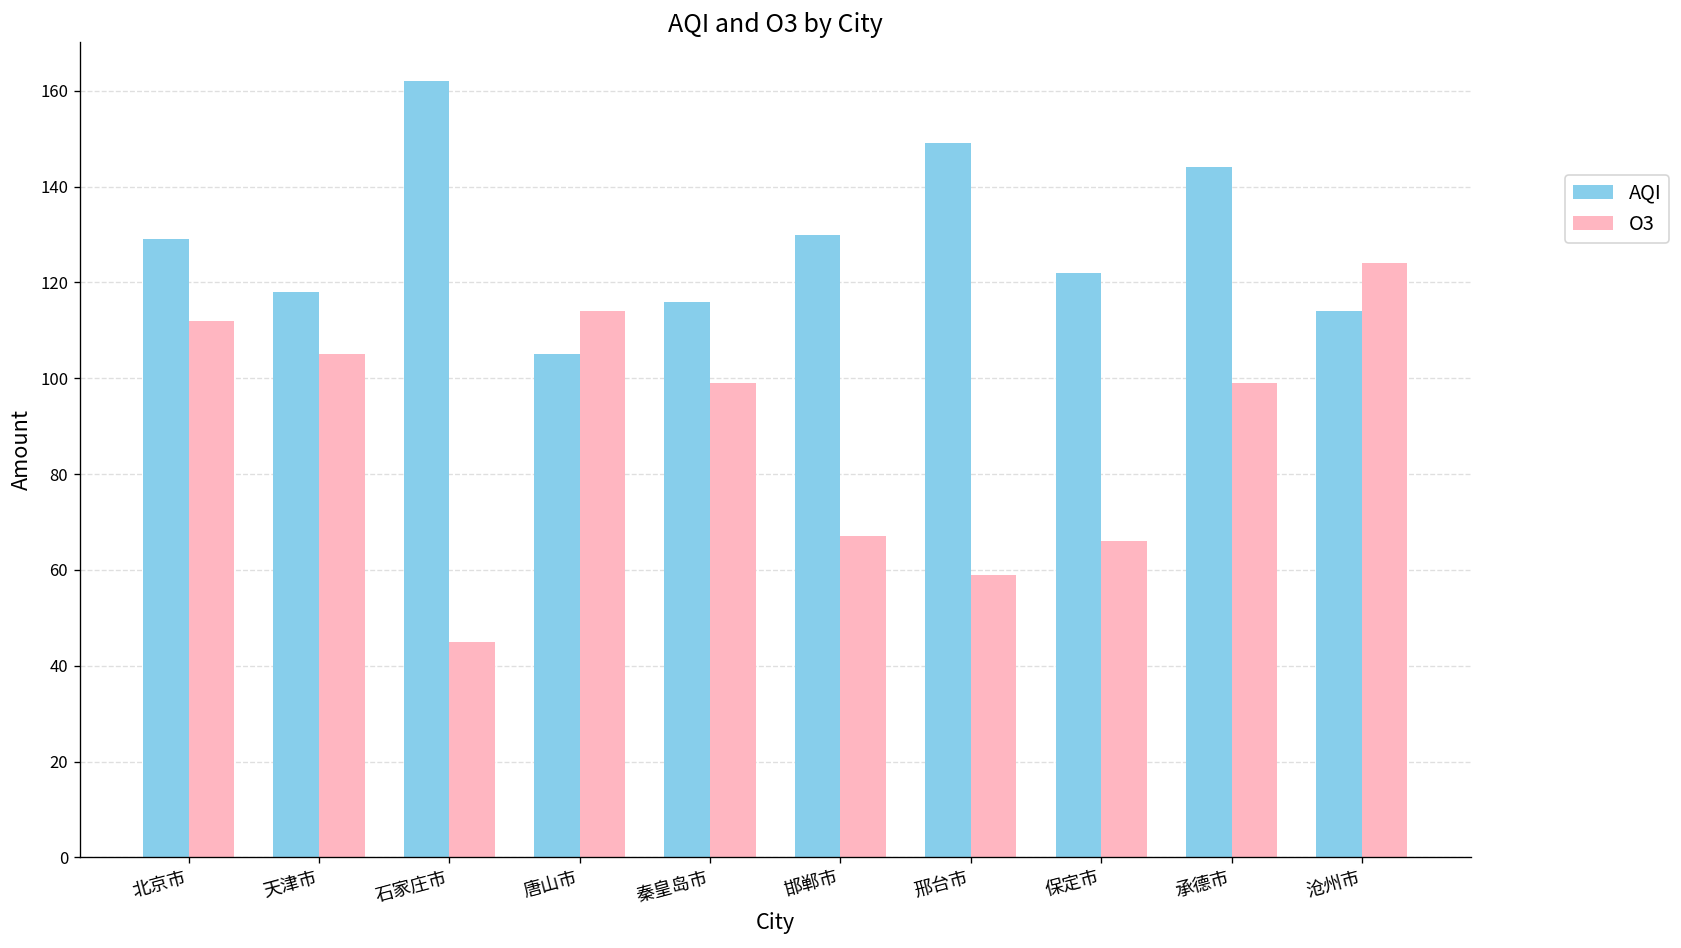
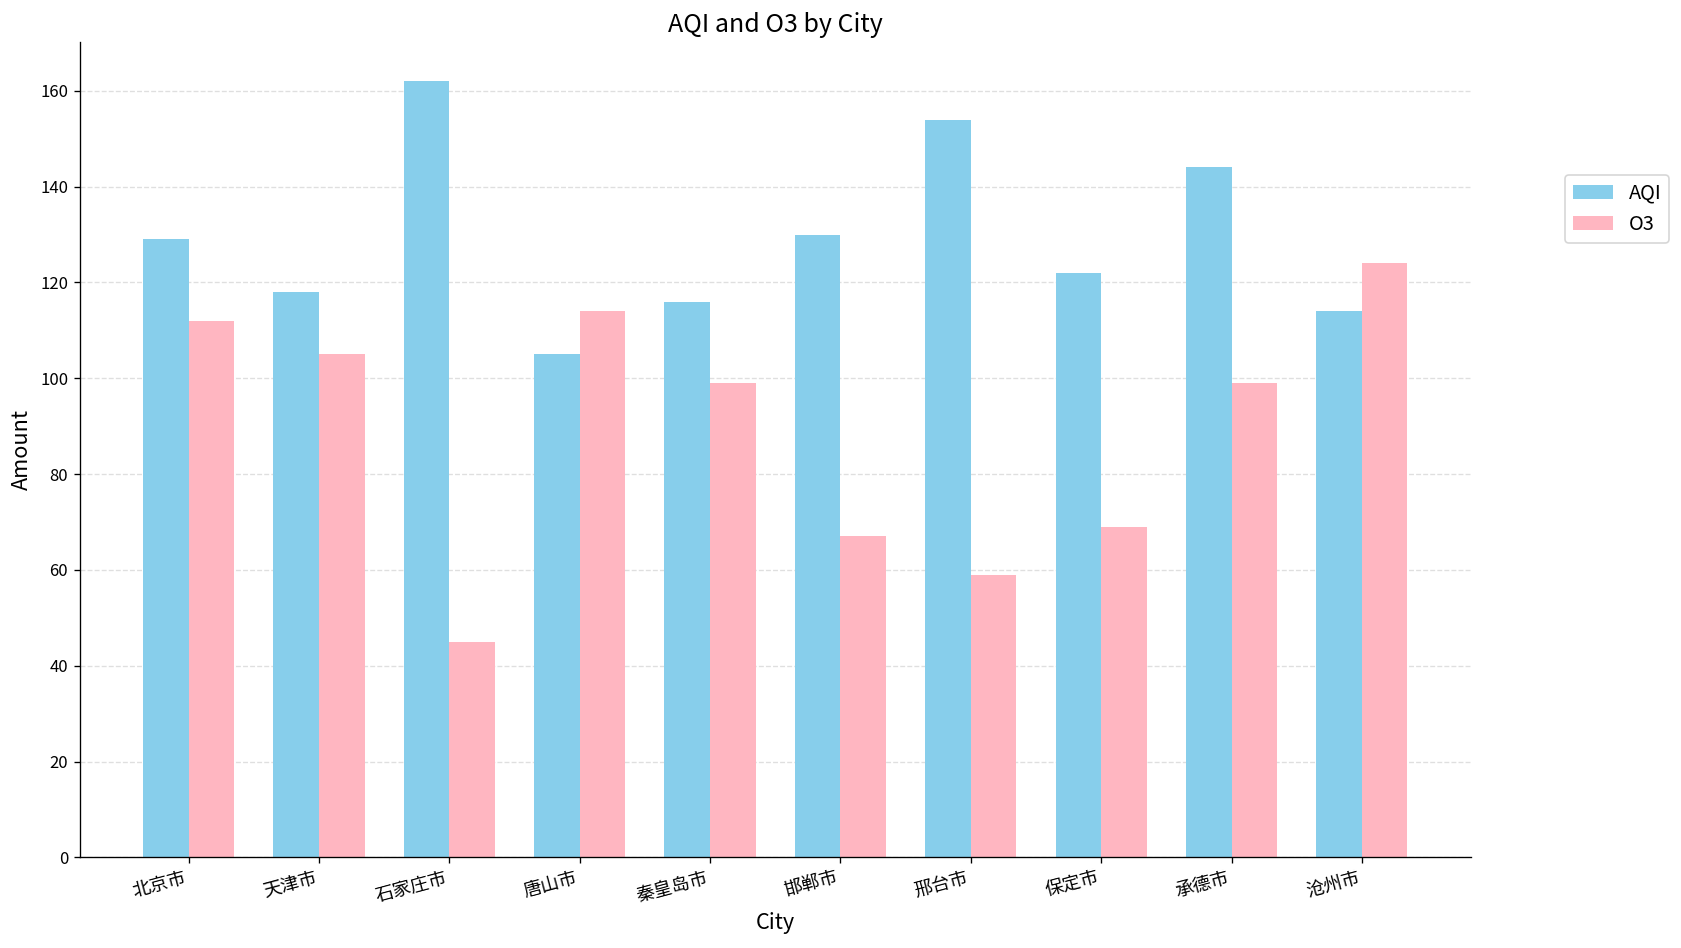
  {
    "AQI": {
      "北京市": 129,
      "天津市": 118,
      "石家庄市": 162,
      "唐山市": 105,
      "秦皇岛市": 116,
      "邯郸市": 130,
-     "邢台市": 149,
+     "邢台市": 154,
      "保定市": 122,
      "承德市": 144,
      "沧州市": 114
    },
    "O3": {
      "北京市": 112,
      "天津市": 105,
      "石家庄市": 45,
      "唐山市": 114,
      "秦皇岛市": 99,
      "邯郸市": 67,
      "邢台市": 59,
-     "保定市": 66,
+     "保定市": 69,
      "承德市": 99,
      "沧州市": 124
    }
  }
